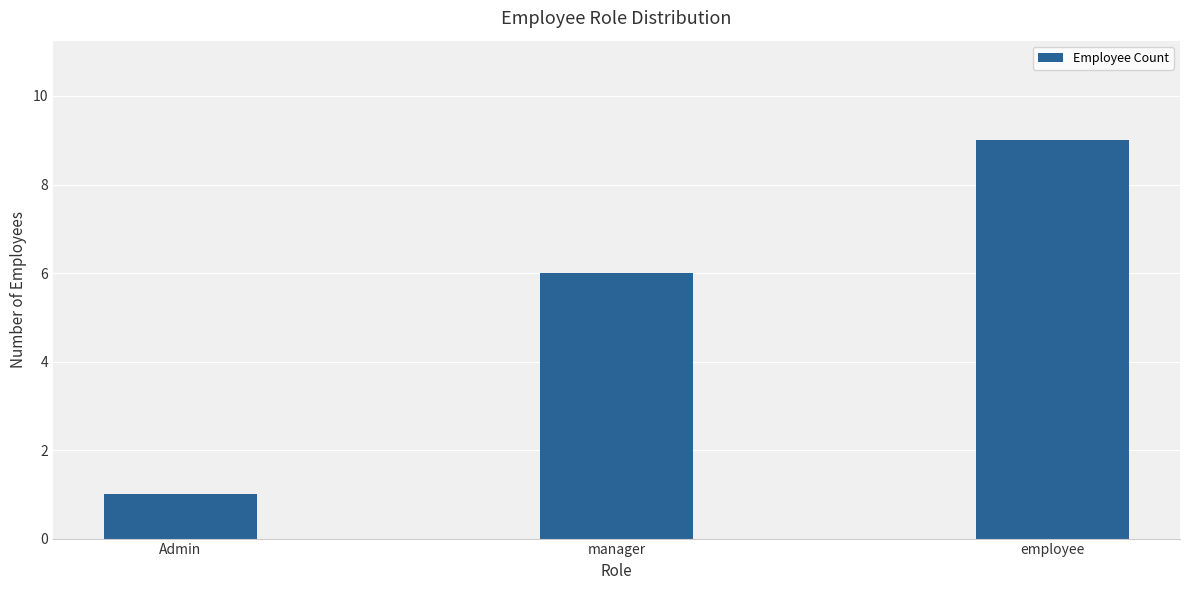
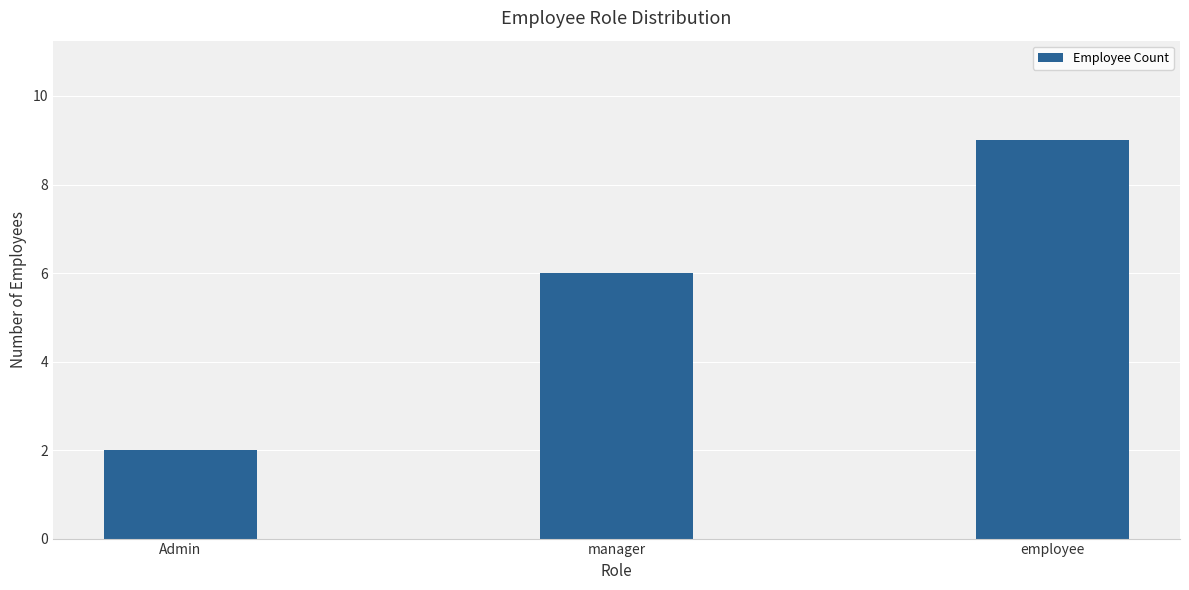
  {
-   "Admin": 1,
+   "Admin": 2,
    "manager": 6,
    "employee": 9
  }
